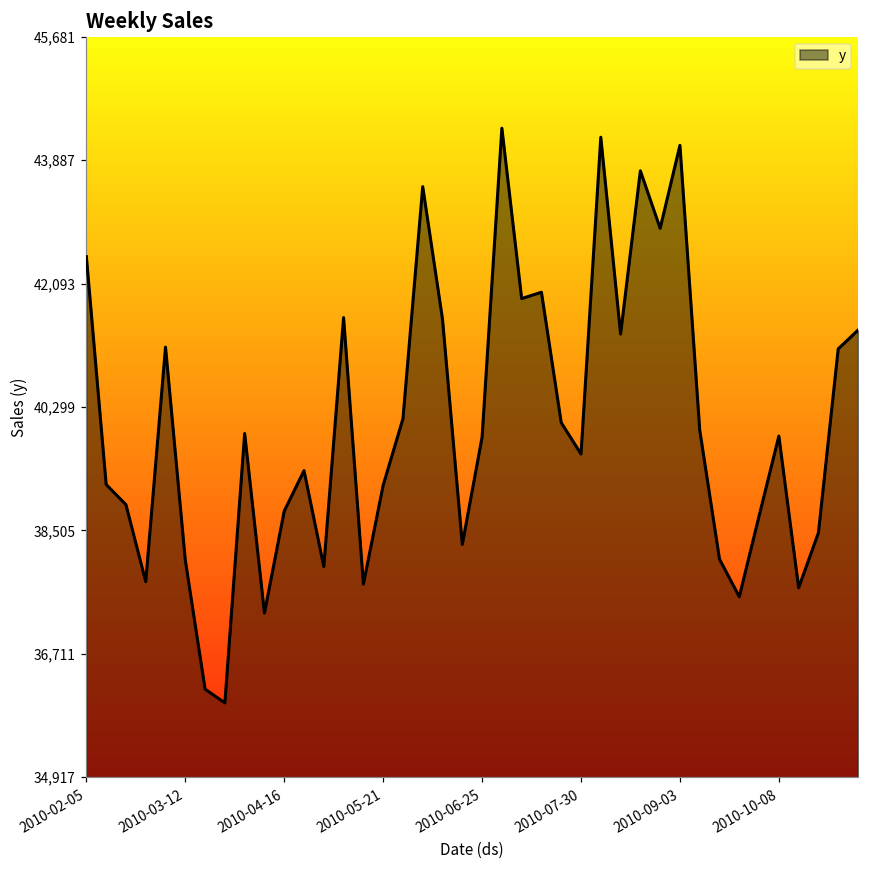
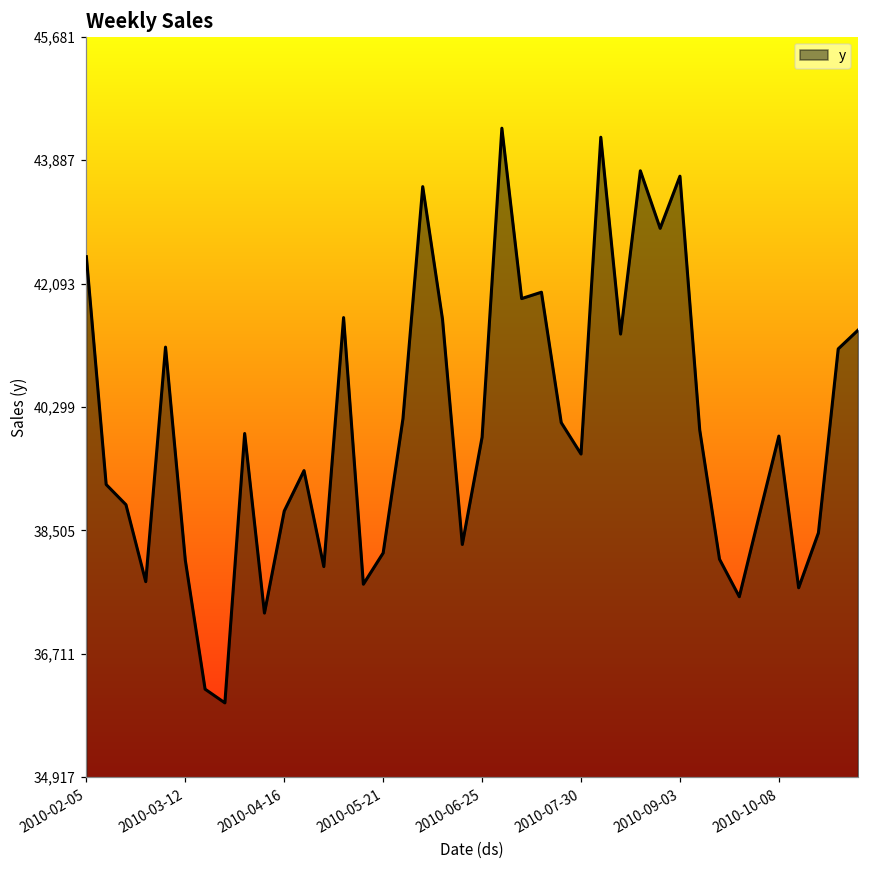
  {
    "2010-02-05": "42,500",
    "2010-03-12": "38,100",
    "2010-04-16": "38,800",
-   "2010-05-21": "39,200",
+   "2010-05-21": "38,200",
    "2010-06-25": "39,900",
    "2010-07-30": "39,600",
-   "2010-09-03": "44,100",
+   "2010-09-03": "43,700",
    "2010-10-08": "39,900"
  }
